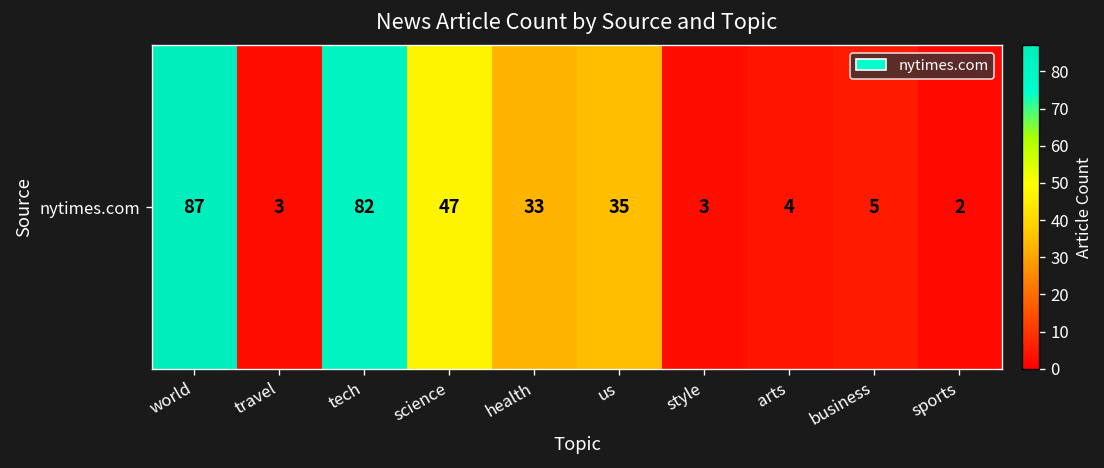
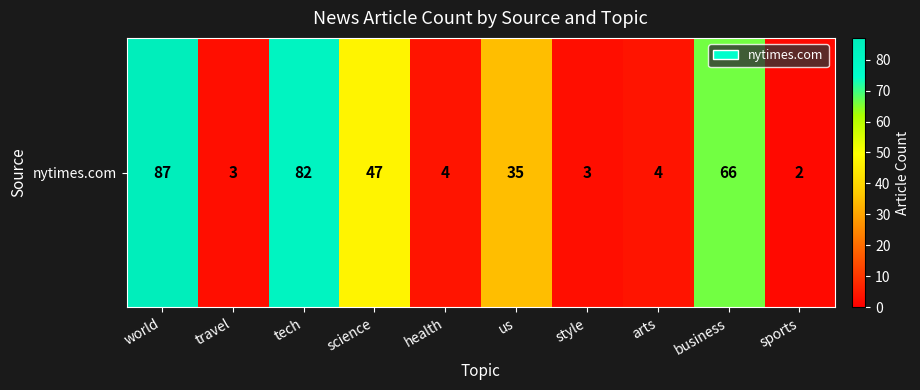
  {
    "nytimes.com": {
      "world": 87,
      "travel": 3,
      "tech": 82,
      "science": 47,
-     "health": 33,
+     "health": 4,
      "us": 35,
      "style": 3,
      "arts": 4,
-     "business": 5,
+     "business": 66,
      "sports": 2
    }
  }
